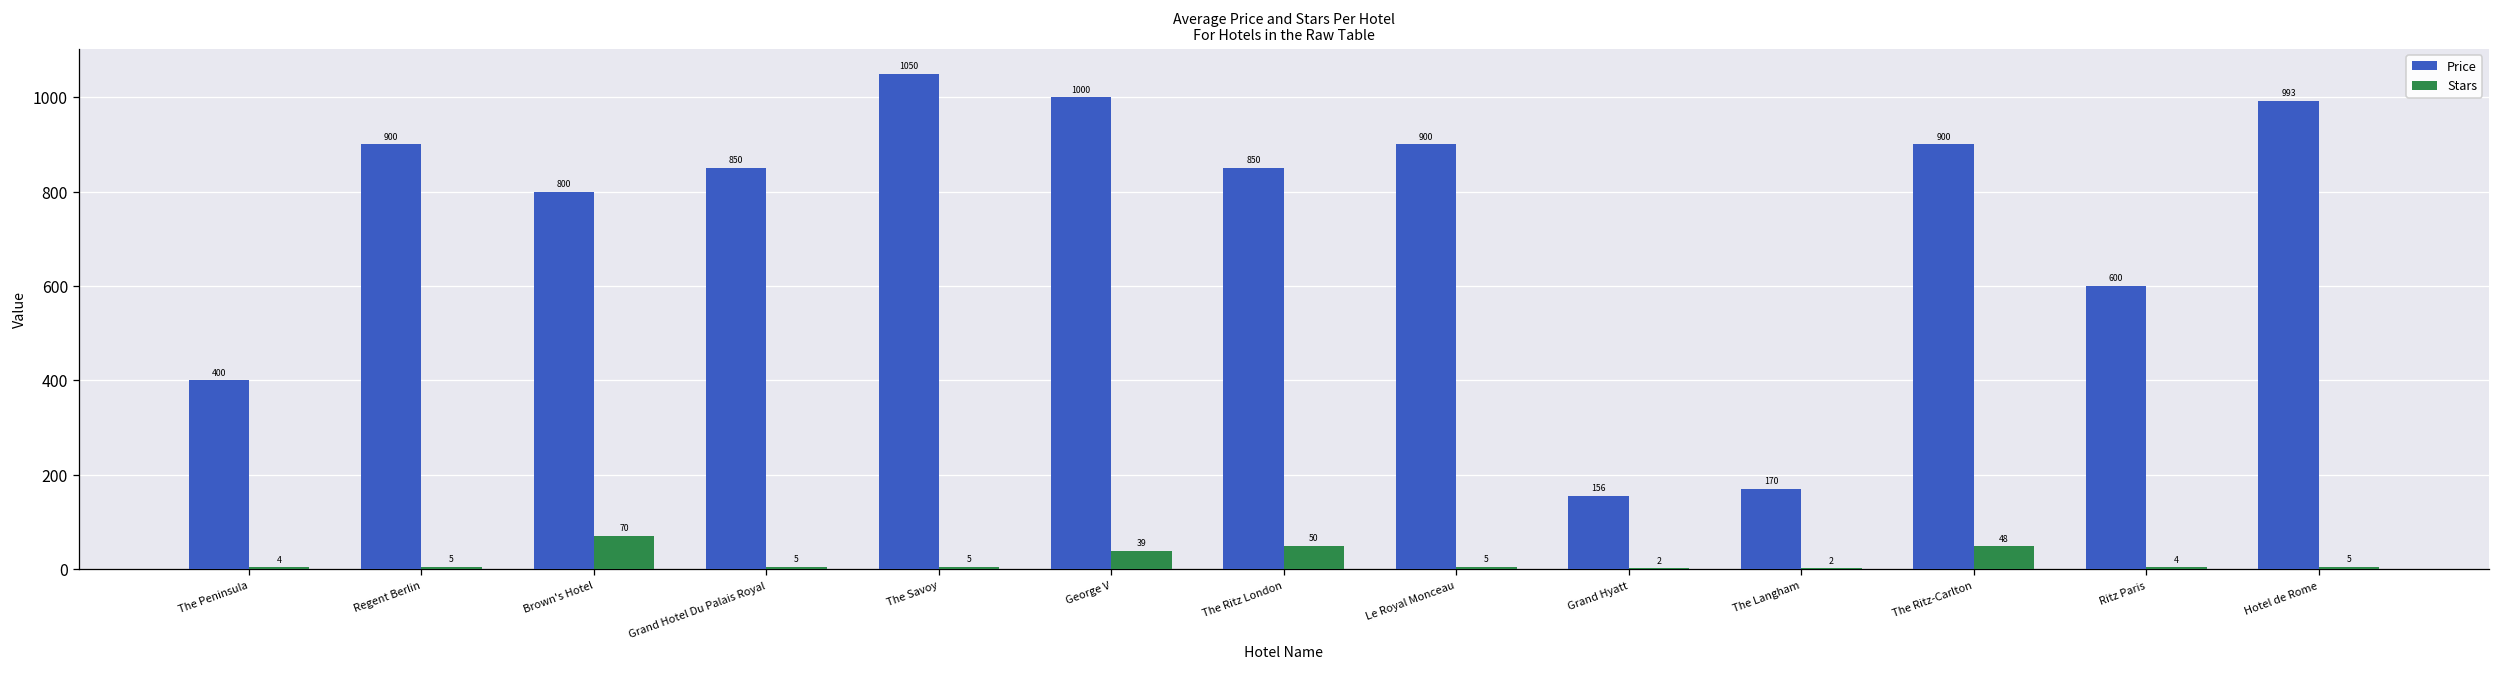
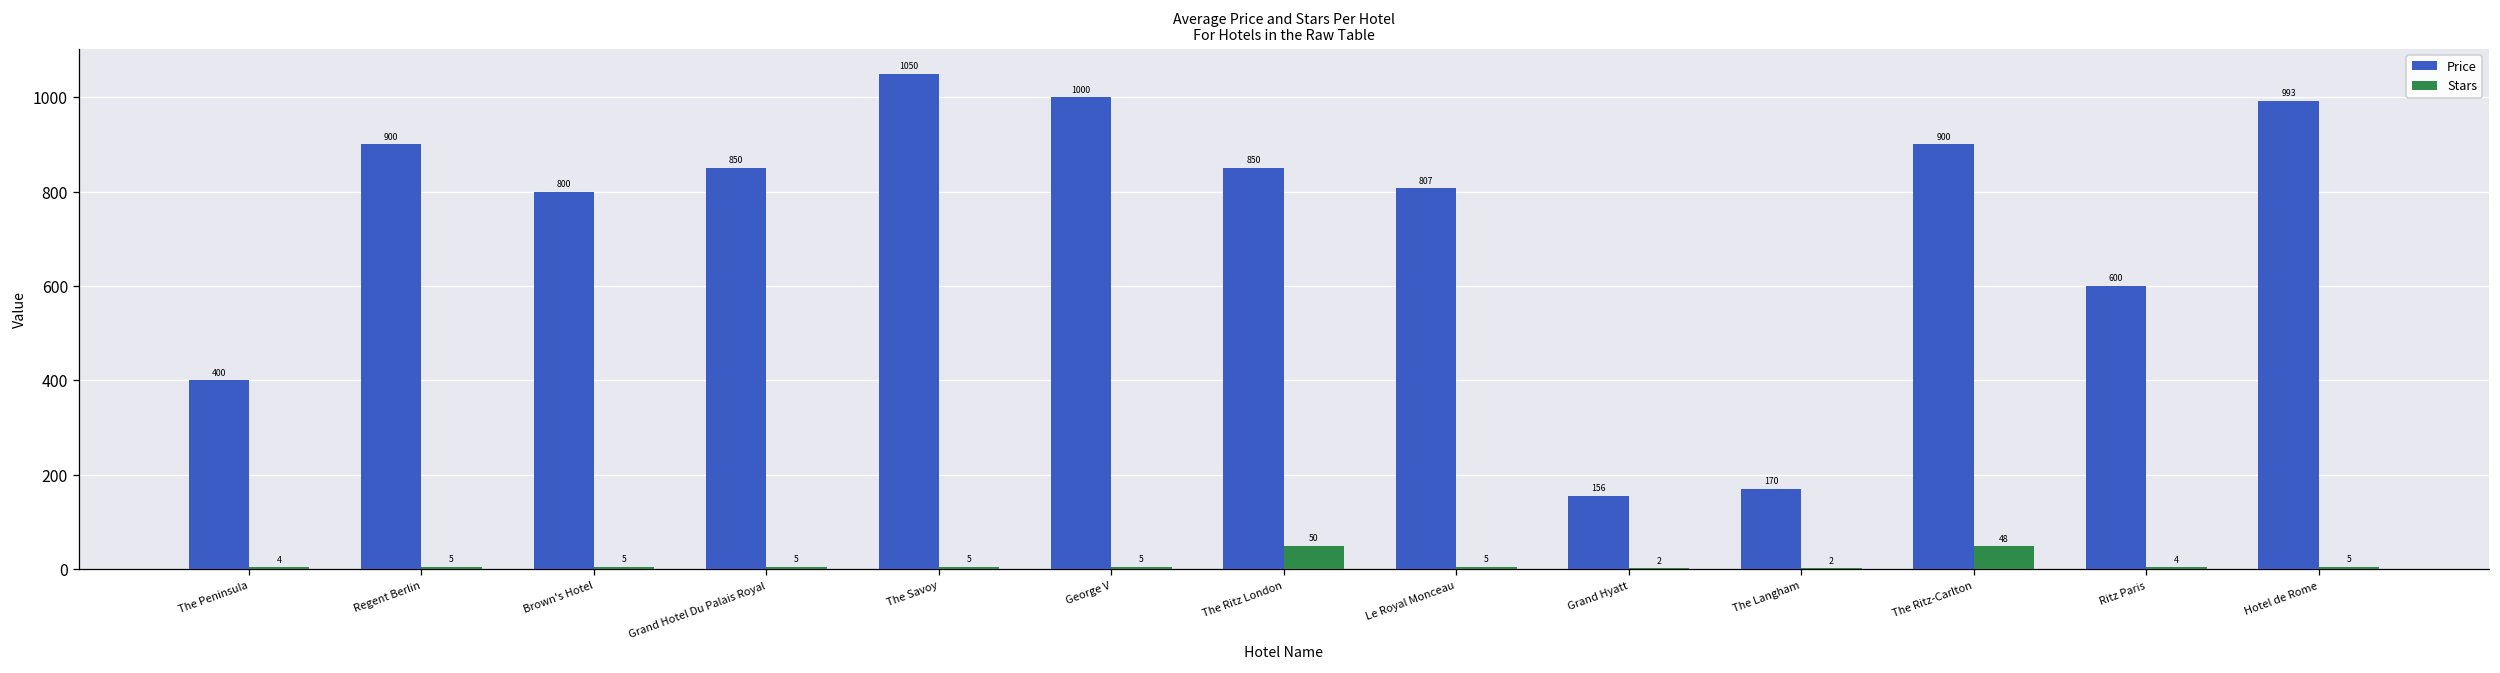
  {
    "Price": {
      "The Peninsula": 400,
      "Regent Berlin": 900,
      "Brown's Hotel": 800,
      "Grand Hotel Du Palais Royal": 850,
      "The Savoy": 1050,
      "George V": 1000,
      "The Ritz London": 850,
-     "Le Royal Monceau": 900,
+     "Le Royal Monceau": 807,
      "Grand Hyatt": 156,
      "The Langham": 170,
      "The Ritz-Carlton": 900,
      "Ritz Paris": 600,
      "Hotel de Rome": 993
    },
    "Stars": {
      "The Peninsula": 4,
      "Regent Berlin": 5,
-     "Brown's Hotel": 70,
+     "Brown's Hotel": 5,
      "Grand Hotel Du Palais Royal": 5,
      "The Savoy": 5,
-     "George V": 39,
+     "George V": 5,
      "The Ritz London": 50,
      "Le Royal Monceau": 5,
      "Grand Hyatt": 2,
      "The Langham": 2,
      "The Ritz-Carlton": 48,
      "Ritz Paris": 4,
      "Hotel de Rome": 5
    }
  }
